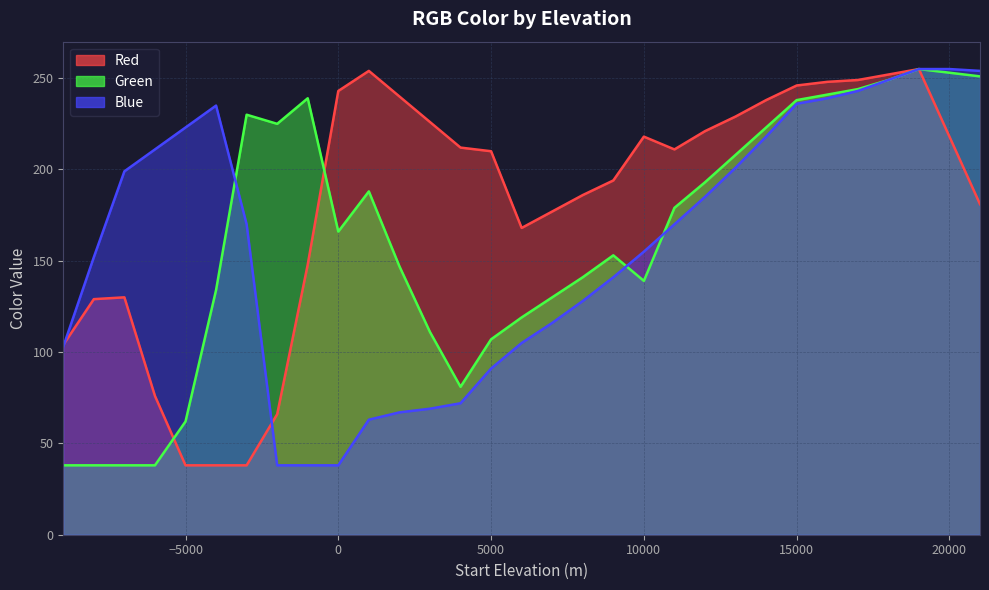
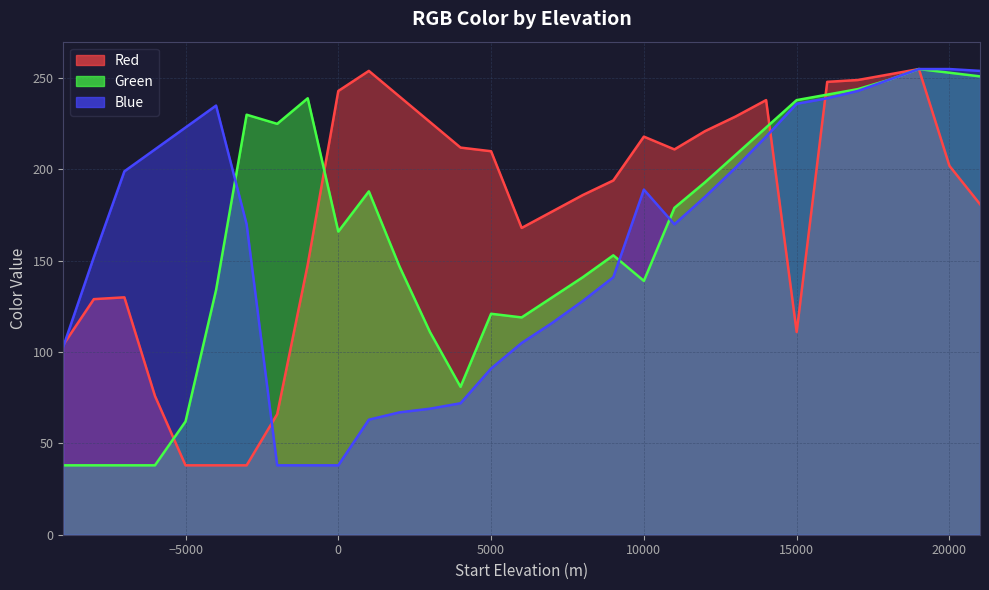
  {
    "Red": {
      "−5000": 38,
      "0": 243,
      "5000": 210,
      "10000": 218,
-     "15000": 246,
-     "20000": 218
+     "15000": 111,
+     "20000": 202
    },
    "Green": {
      "−5000": 62,
      "0": 166,
-     "5000": 107,
+     "5000": 121,
      "10000": 139,
      "15000": 238,
      "20000": 253
    },
    "Blue": {
      "−5000": 223,
      "0": 38,
      "5000": 91,
-     "10000": 155,
+     "10000": 189,
      "15000": 236,
      "20000": 255
    }
  }
